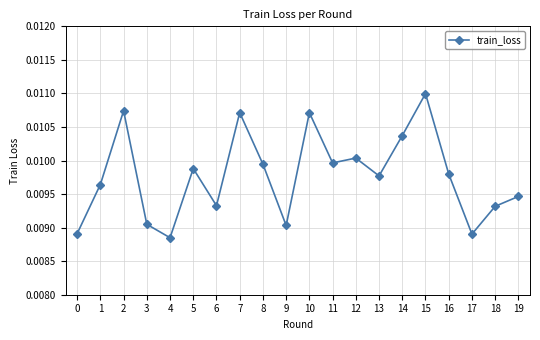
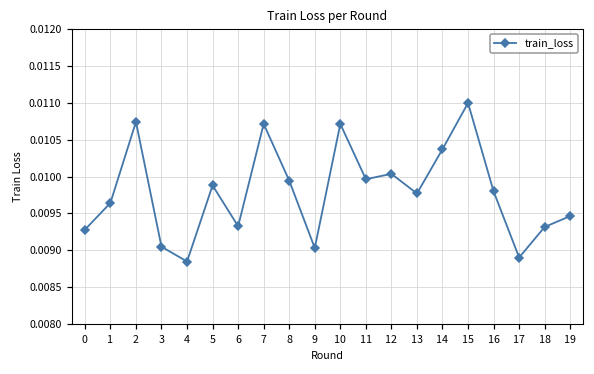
  {
-   "0": 0.0089,
+   "0": 0.0093,
    "1": 0.0096,
    "2": 0.0107,
    "3": 0.0090,
    "4": 0.0088,
    "5": 0.0099,
    "6": 0.0093,
    "7": 0.0107,
    "8": 0.0099,
    "9": 0.0090,
    "10": 0.0107,
    "11": 0.0100,
    "12": 0.0100,
    "13": 0.0098,
    "14": 0.0104,
    "15": 0.0110,
    "16": 0.0098,
    "17": 0.0089,
    "18": 0.0093,
    "19": 0.0095
  }
